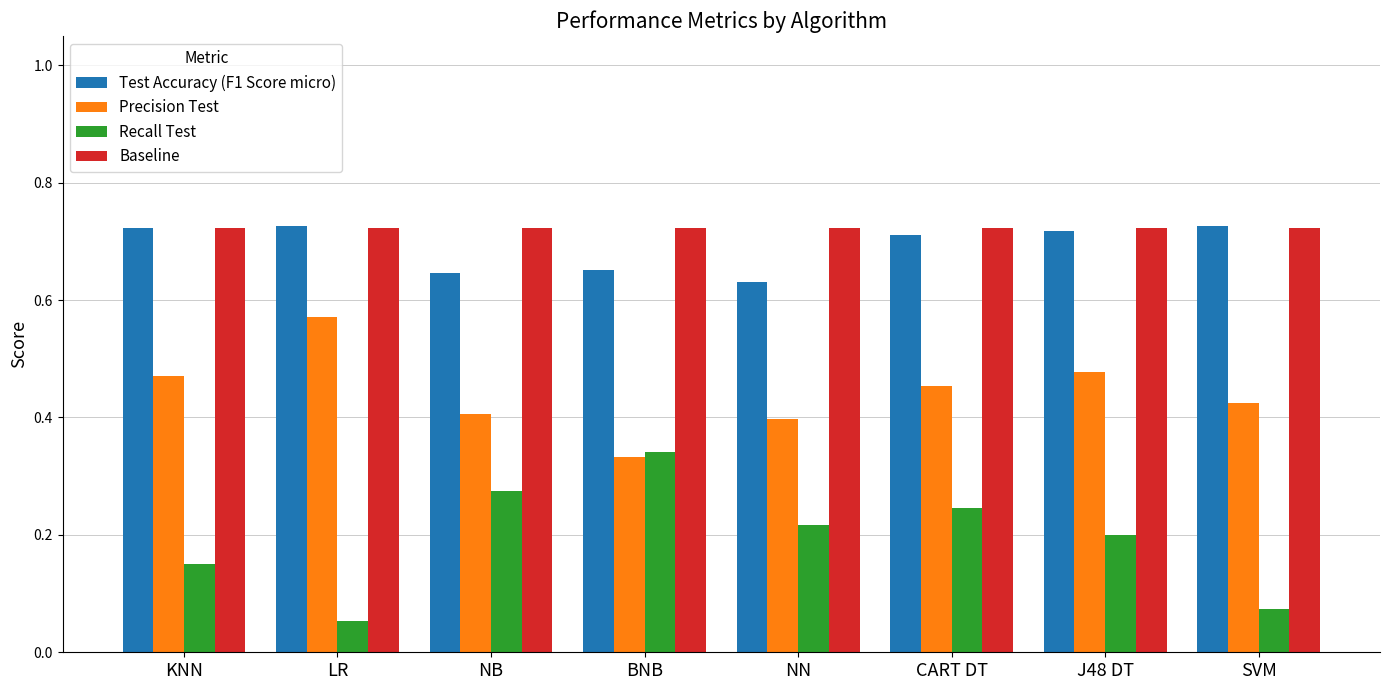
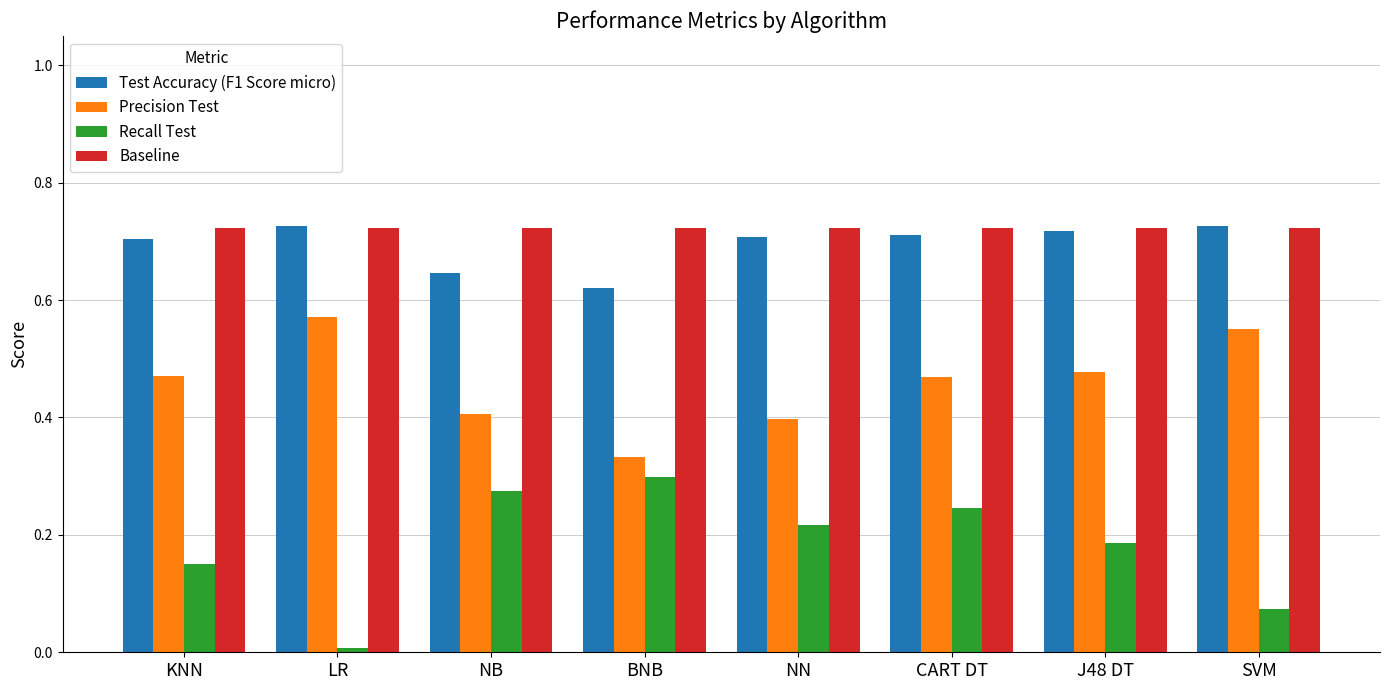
  {
    "Test Accuracy (F1 Score micro)": {
-     "KNN": 0.72,
+     "KNN": 0.70,
      "LR": 0.73,
      "NB": 0.65,
-     "BNB": 0.65,
-     "NN": 0.63,
+     "BNB": 0.62,
+     "NN": 0.71,
      "CART DT": 0.71,
      "J48 DT": 0.72,
      "SVM": 0.73
    },
    "Precision Test": {
      "KNN": 0.47,
      "LR": 0.57,
      "NB": 0.41,
      "BNB": 0.33,
      "NN": 0.40,
-     "CART DT": 0.45,
+     "CART DT": 0.47,
      "J48 DT": 0.48,
-     "SVM": 0.43
+     "SVM": 0.55
    },
    "Recall Test": {
      "KNN": 0.15,
-     "LR": 0.05,
+     "LR": 0.01,
      "NB": 0.27,
-     "BNB": 0.34,
+     "BNB": 0.30,
      "NN": 0.22,
      "CART DT": 0.25,
-     "J48 DT": 0.20,
+     "J48 DT": 0.19,
      "SVM": 0.07
    },
    "Baseline": {
      "KNN": 0.72,
      "LR": 0.72,
      "NB": 0.72,
      "BNB": 0.72,
      "NN": 0.72,
      "CART DT": 0.72,
      "J48 DT": 0.72,
      "SVM": 0.72
    }
  }
